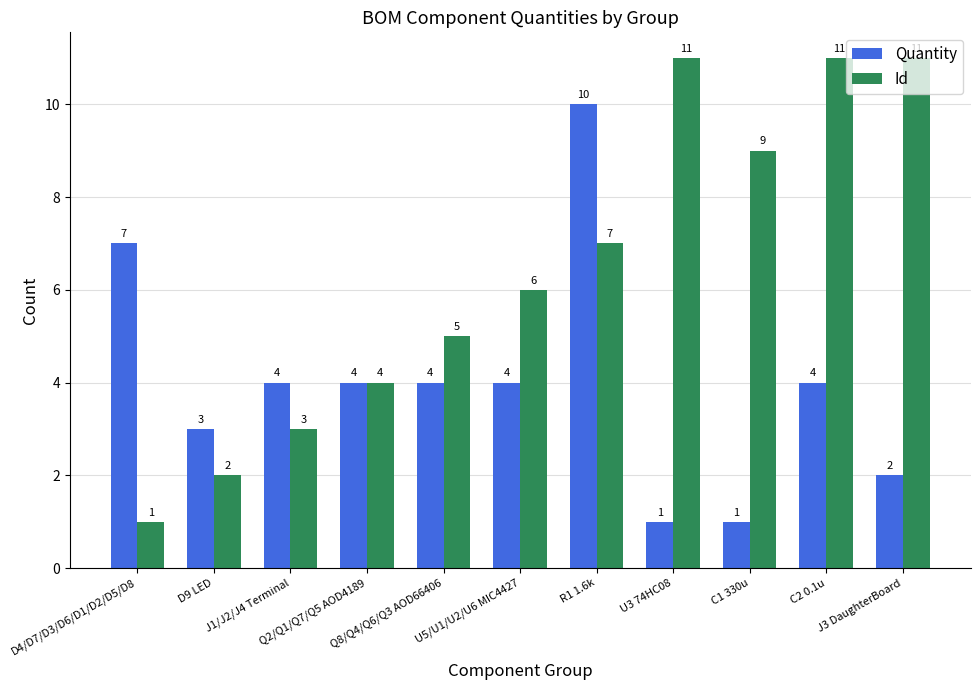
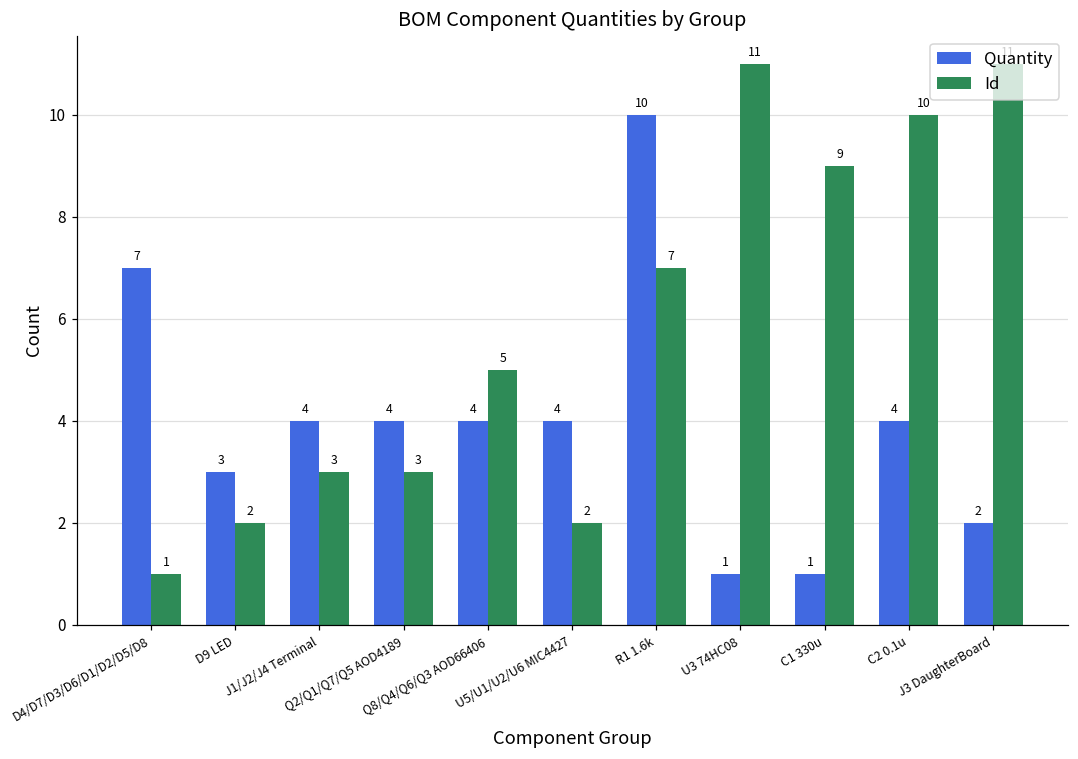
  {
    "Quantity": {
      "D4/D7/D3/D6/D1/D2/D5/D8": 7,
      "D9 LED": 3,
      "J1/J2/J4 Terminal": 4,
      "Q2/Q1/Q7/Q5 AOD4189": 4,
      "Q8/Q4/Q6/Q3 AOD66406": 4,
      "U5/U1/U2/U6 MIC4427": 4,
      "R1 1.6k": 10,
      "U3 74HC08": 1,
      "C1 330u": 1,
      "C2 0.1u": 4,
      "J3 DaughterBoard": 2
    },
    "Id": {
      "D4/D7/D3/D6/D1/D2/D5/D8": 1,
      "D9 LED": 2,
      "J1/J2/J4 Terminal": 3,
-     "Q2/Q1/Q7/Q5 AOD4189": 4,
+     "Q2/Q1/Q7/Q5 AOD4189": 3,
      "Q8/Q4/Q6/Q3 AOD66406": 5,
-     "U5/U1/U2/U6 MIC4427": 6,
+     "U5/U1/U2/U6 MIC4427": 2,
      "R1 1.6k": 7,
      "U3 74HC08": 11,
      "C1 330u": 9,
-     "C2 0.1u": 11
+     "C2 0.1u": 10
    }
  }
